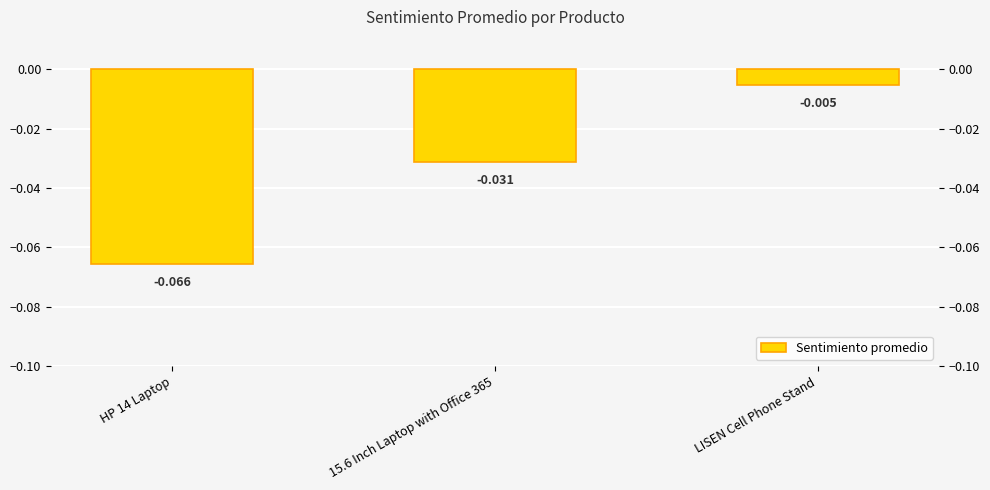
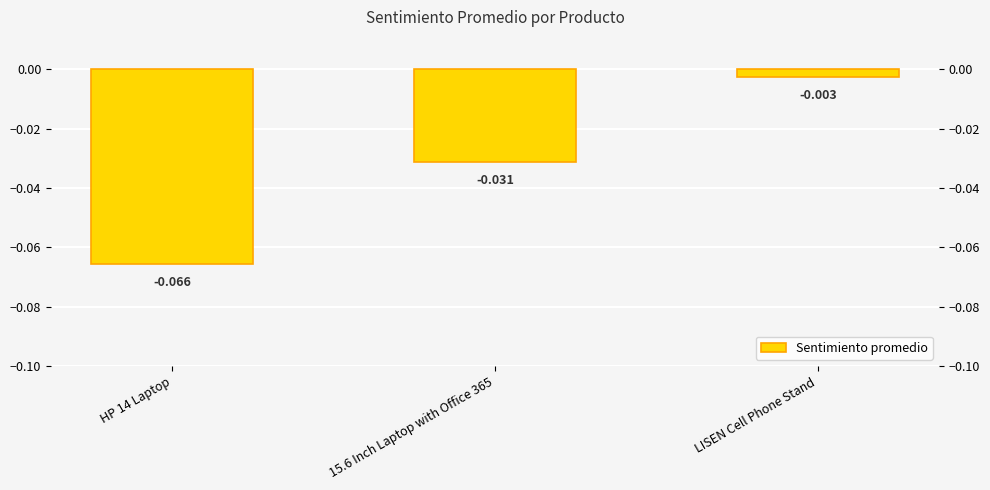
  {
    "HP 14 Laptop": -0.066,
    "15.6 Inch Laptop with Office 365": -0.031,
-   "LISEN Cell Phone Stand": -0.005
+   "LISEN Cell Phone Stand": -0.003
  }
